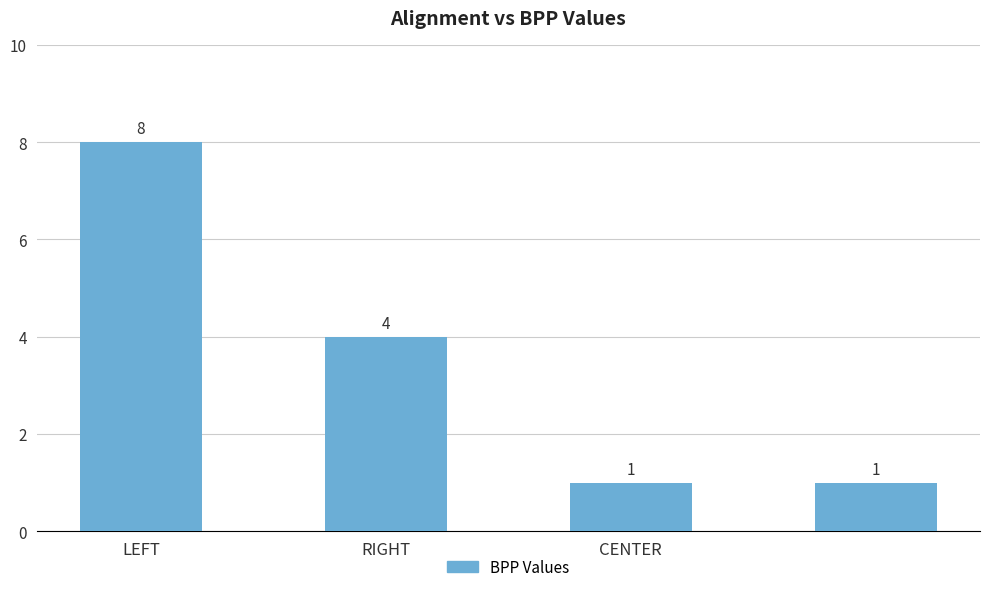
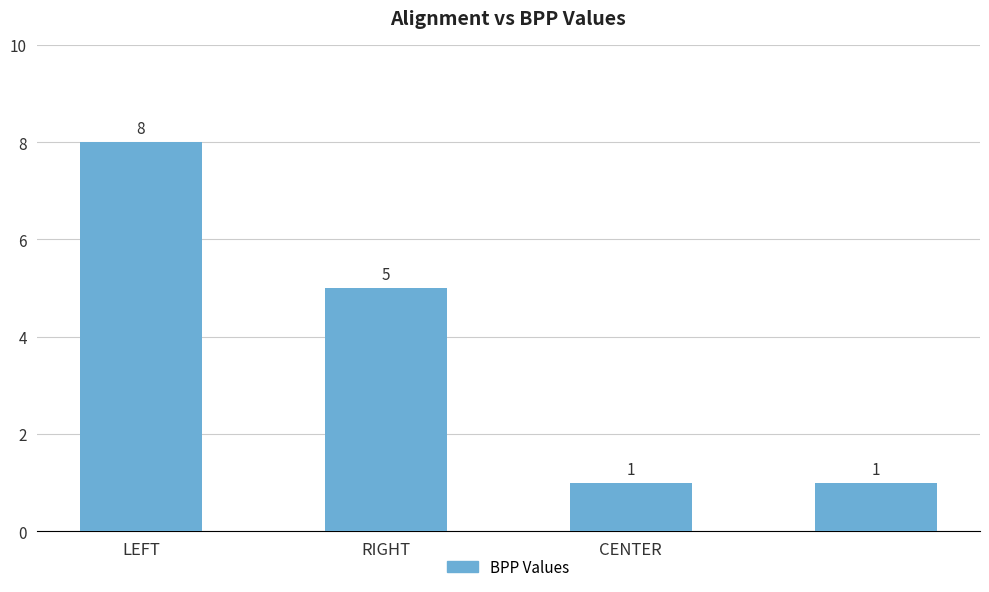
  {
    "LEFT": 8,
-   "RIGHT": 4,
+   "RIGHT": 5,
    "CENTER": 1
  }
